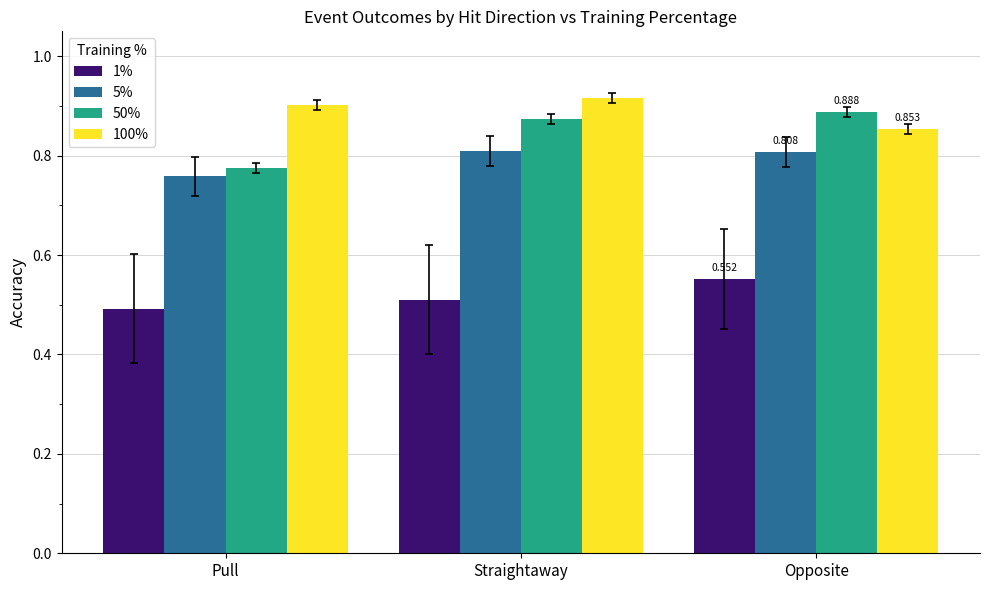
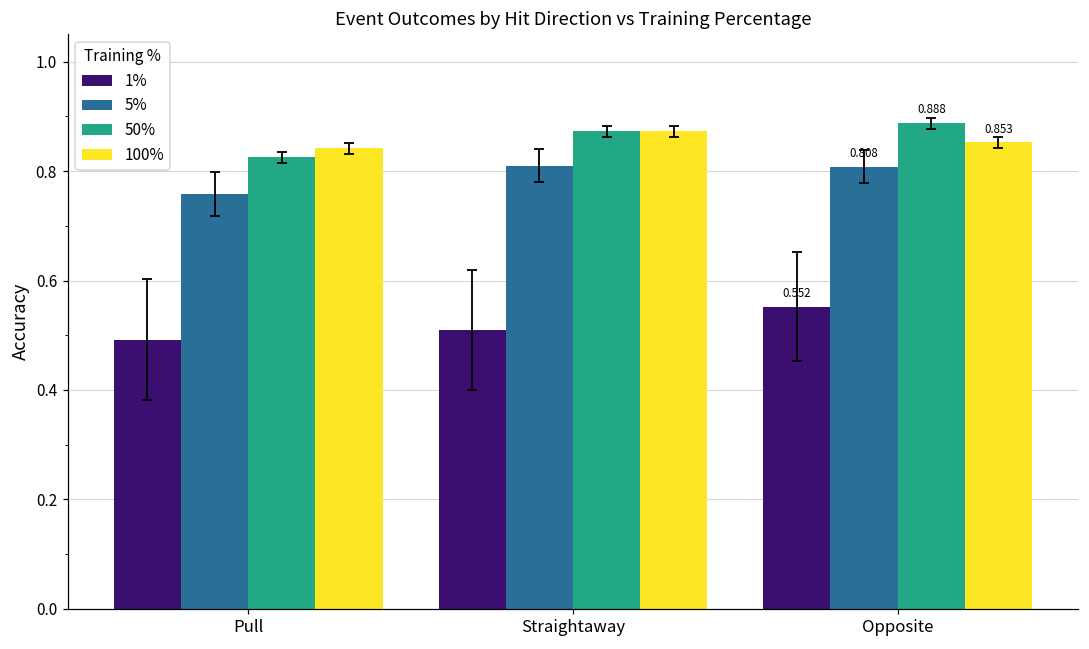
  {
    "1%": {
      "Opposite": 0.552
    },
    "50%": {
-     "Pull": 0.78,
+     "Pull": 0.83,
      "Straightaway": 0.87
    },
    "100%": {
-     "Pull": 0.90,
-     "Straightaway": 0.92
+     "Pull": 0.84,
+     "Straightaway": 0.87
    }
  }
